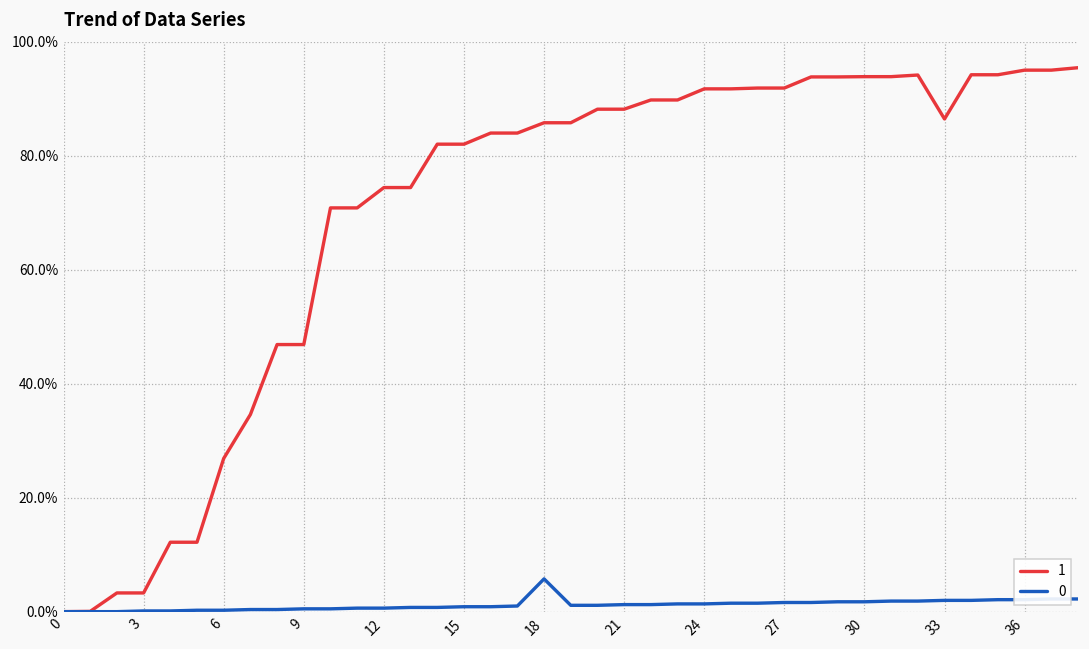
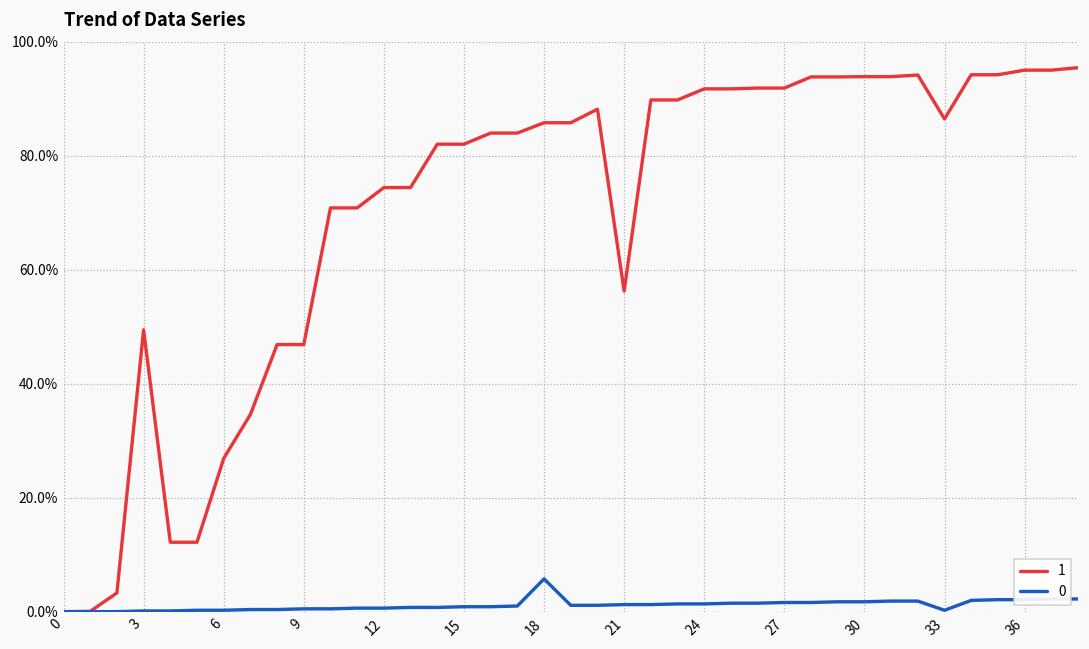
  {
    "1": {
-     "3": "3%",
+     "3": "49%",
      "6": "27%",
      "9": "47%",
      "12": "74%",
      "15": "82%",
      "18": "86%",
-     "21": "88%",
+     "21": "56%",
      "24": "92%",
      "27": "92%",
      "30": "94%",
      "33": "86%",
      "36": "95%"
    },
    "0": {
      "3": "0%",
      "6": "0%",
      "9": "0%",
      "12": "1%",
      "15": "1%",
      "18": "6%",
      "21": "1%",
      "24": "1%",
      "27": "2%",
      "30": "2%",
-     "33": "2%"
+     "33": "0%"
    }
  }
